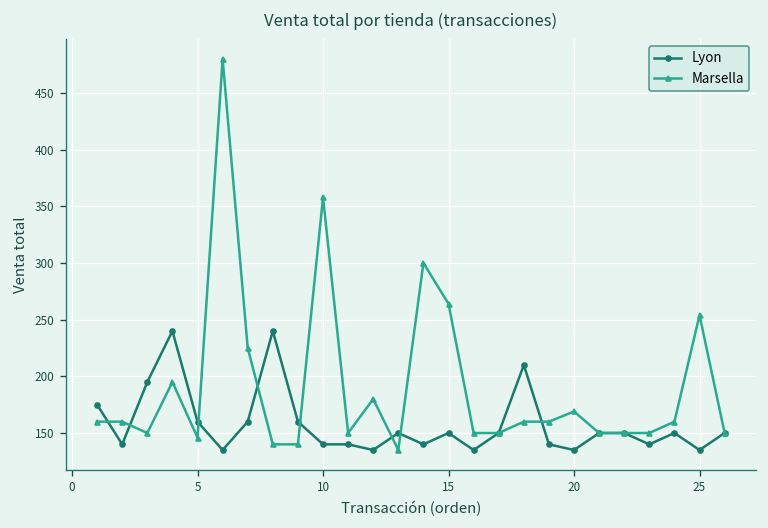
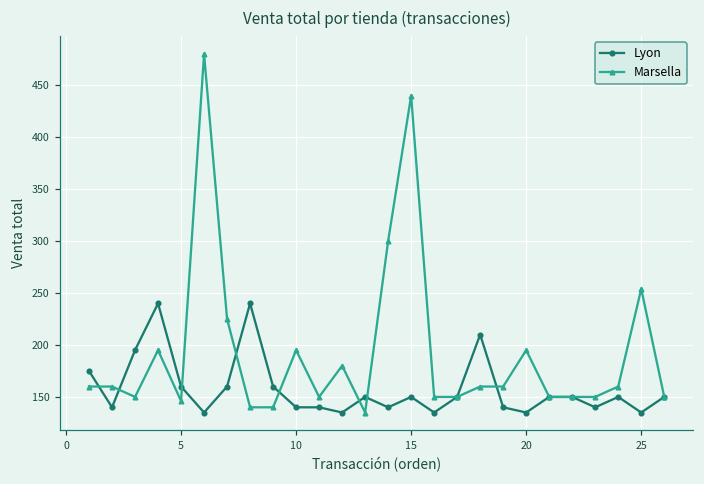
  {
    "Lyon": {
      "5": 160,
      "10": 140,
      "15": 150,
      "20": 140,
      "25": 140
    },
    "Marsella": {
      "5": 150,
-     "10": 360,
-     "15": 260,
-     "20": 170,
+     "10": 200,
+     "15": 440,
+     "20": 200,
      "25": 250
    }
  }
